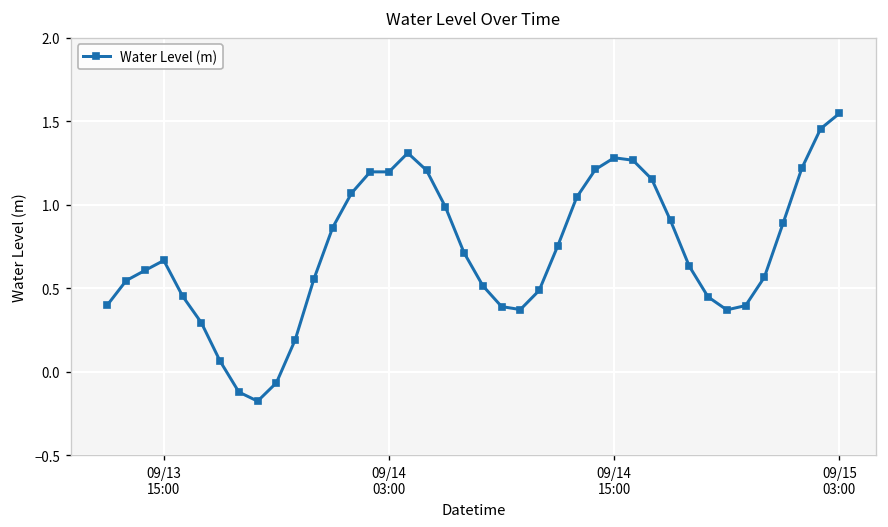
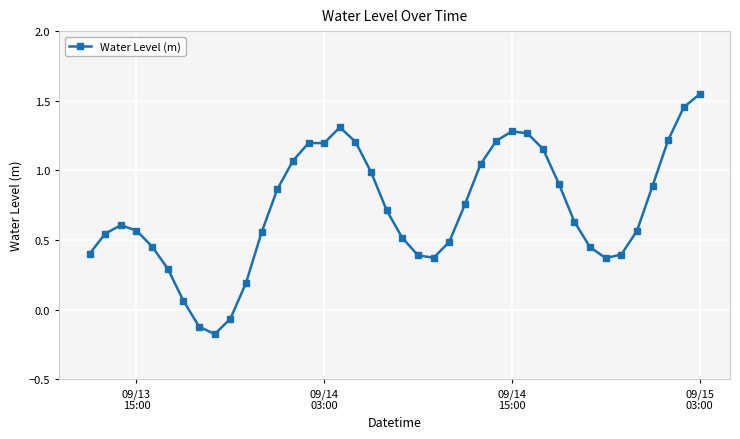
  {
-   "09/13 15:00": 0.67,
+   "09/13 15:00": 0.57,
    "09/14 03:00": 1.20,
    "09/14 15:00": 1.28,
    "09/15 03:00": 1.55
  }
